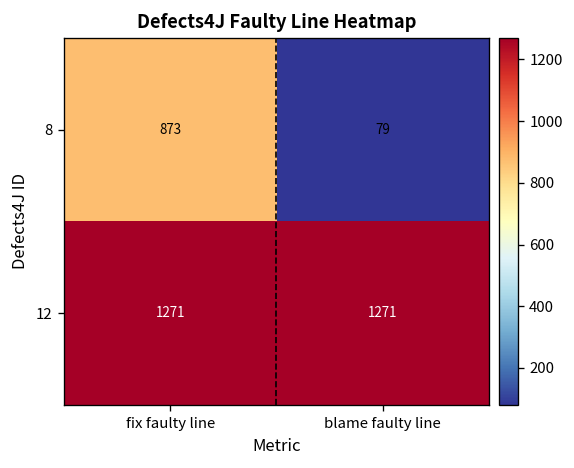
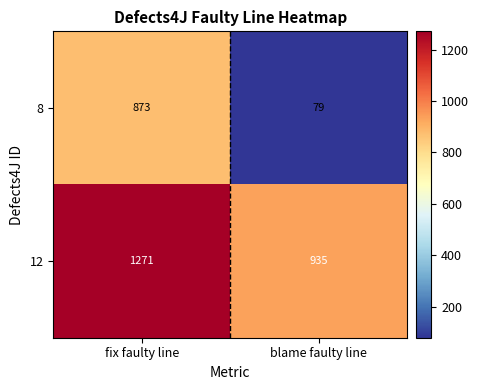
  {
    "8": {
      "fix faulty line": 873,
      "blame faulty line": 79
    },
    "12": {
      "fix faulty line": 1271,
-     "blame faulty line": 1271
+     "blame faulty line": 935
    }
  }
